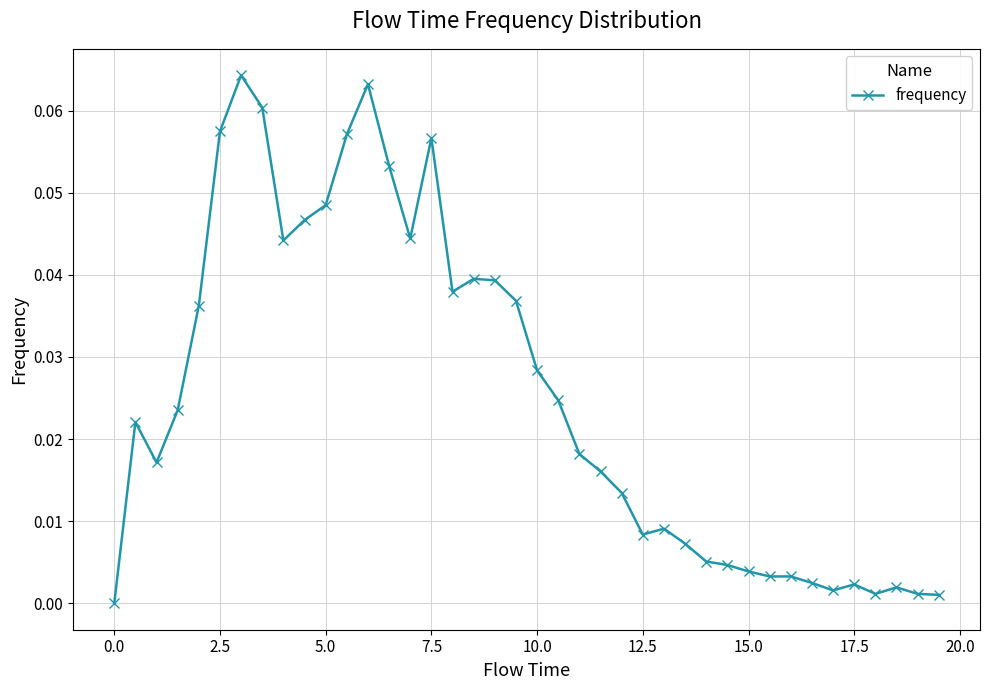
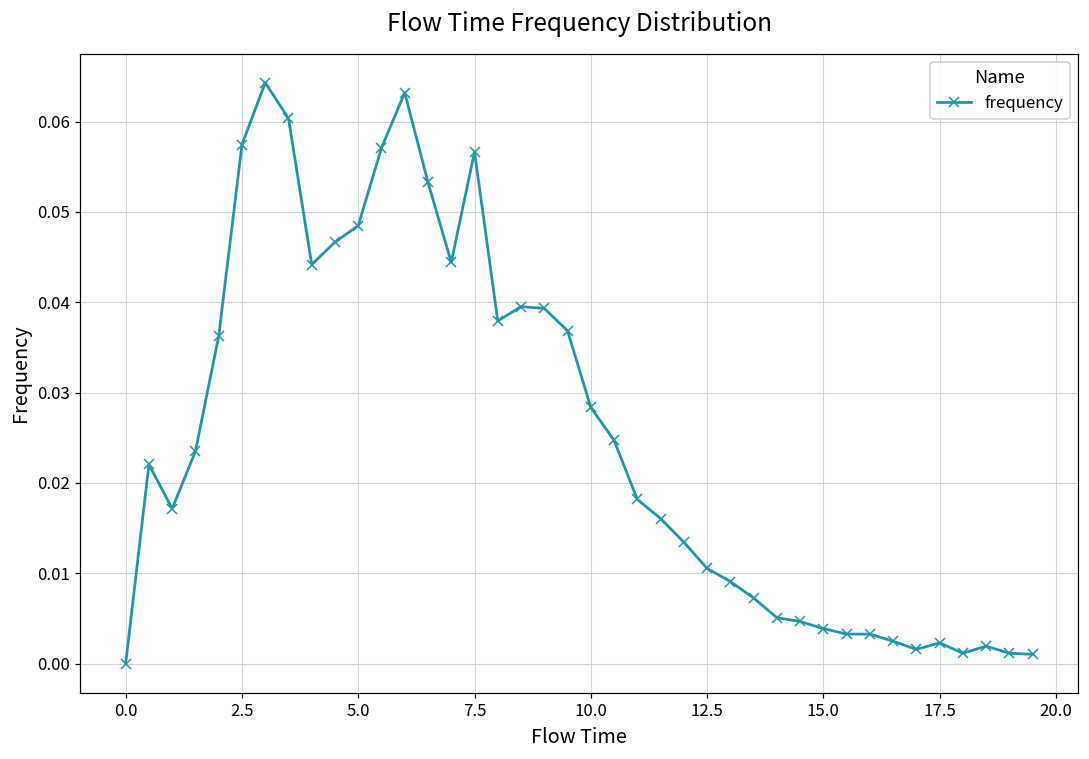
  {
    "0.0": 0.000,
    "2.5": 0.057,
    "5.0": 0.048,
    "7.5": 0.057,
    "10.0": 0.028,
-   "12.5": 0.008,
+   "12.5": 0.011,
    "15.0": 0.004,
    "17.5": 0.002
  }
